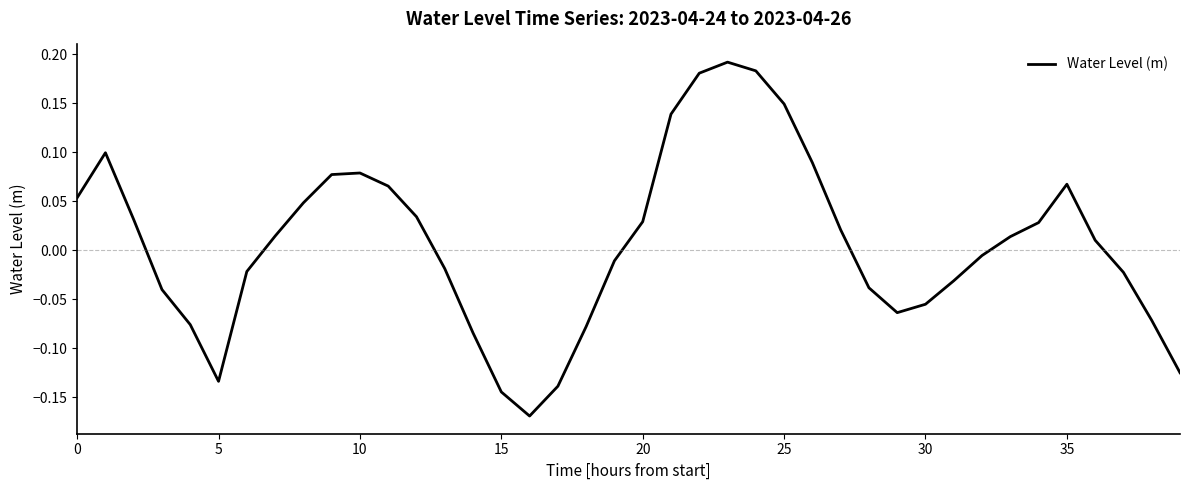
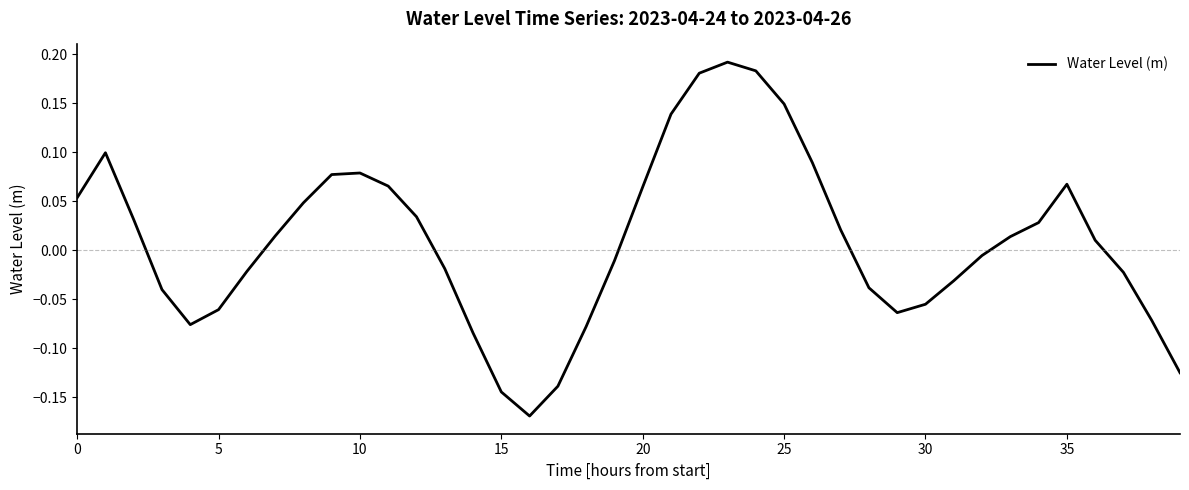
  {
    "0": 0.05,
-   "5": -0.13,
+   "5": -0.06,
    "10": 0.08,
    "15": -0.14,
-   "20": 0.03,
+   "20": 0.06,
    "25": 0.15,
    "30": -0.05,
    "35": 0.07
  }
